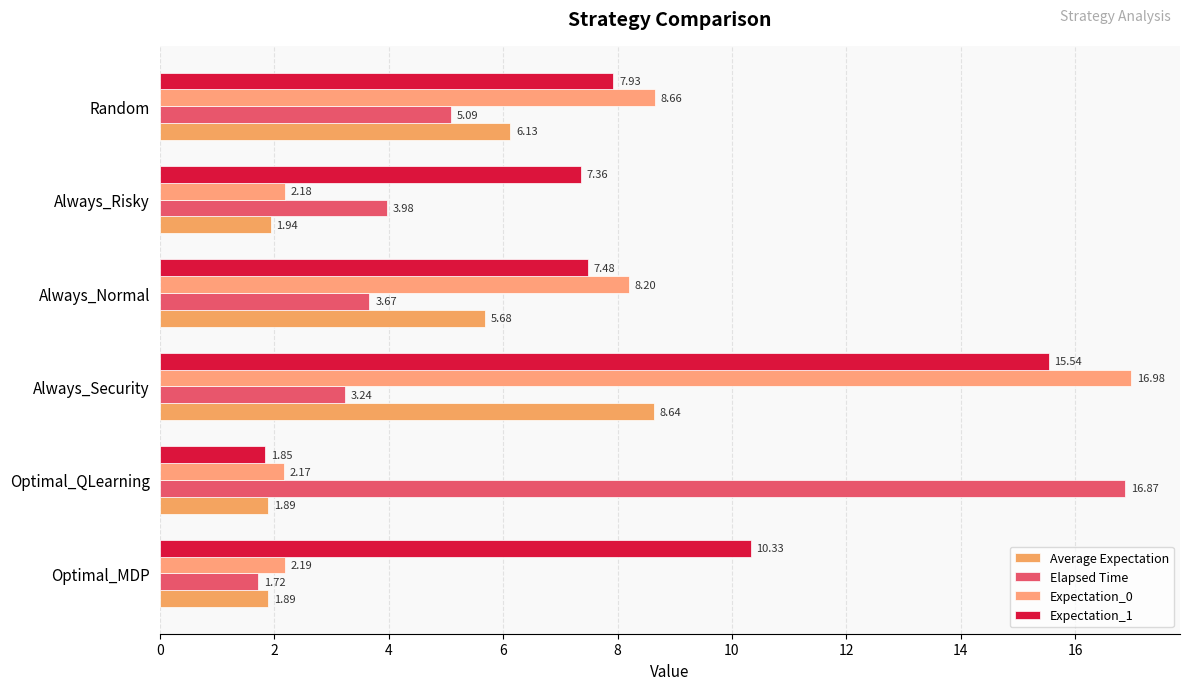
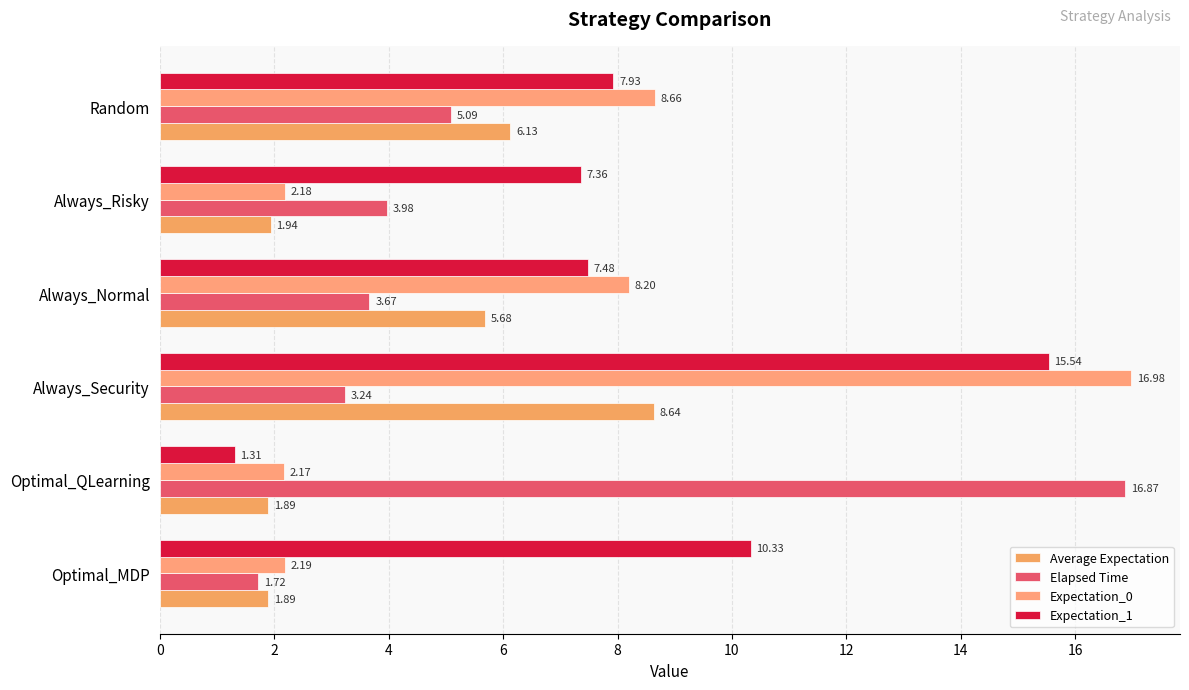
  {
    "Elapsed Time": {
      "Random": 5.09,
      "Always_Risky": 3.98,
      "Always_Normal": 3.67,
      "Always_Security": 3.24,
      "Optimal_QLearning": 16.87,
      "Optimal_MDP": 1.72
    },
    "Expectation_1": {
      "Random": 7.93,
      "Always_Risky": 7.36,
      "Always_Normal": 7.48,
      "Always_Security": 15.54,
-     "Optimal_QLearning": 1.85,
+     "Optimal_QLearning": 1.31,
      "Optimal_MDP": 10.33
    }
  }
